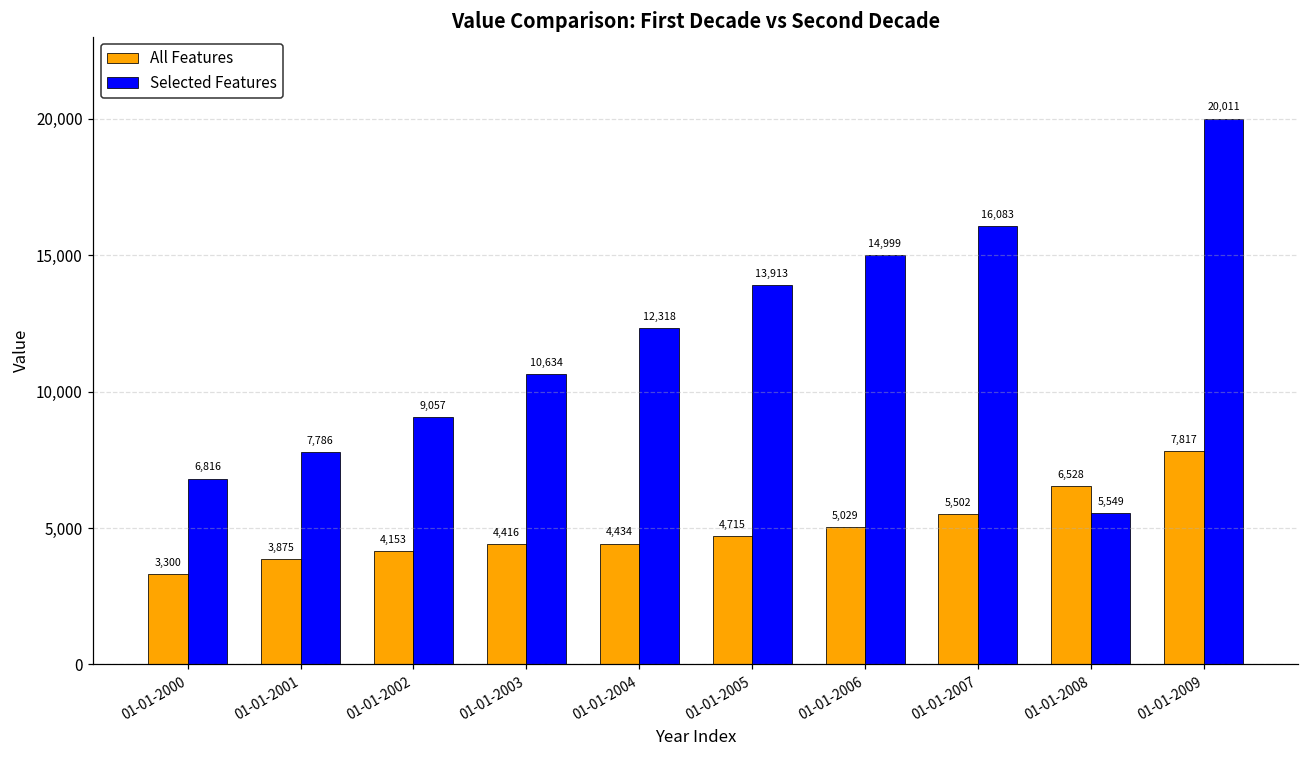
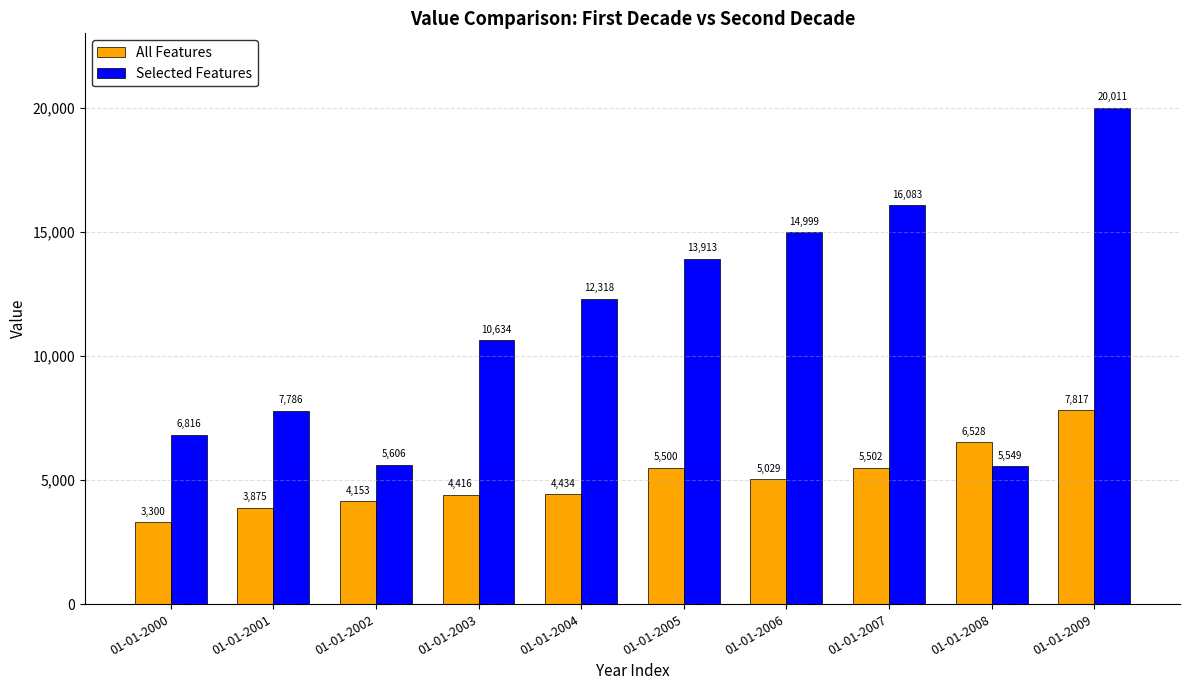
  {
    "All Features": {
      "01-01-2000": "3,300",
      "01-01-2001": "3,875",
      "01-01-2002": "4,153",
      "01-01-2003": "4,416",
      "01-01-2004": "4,434",
-     "01-01-2005": "4,715",
+     "01-01-2005": "5,500",
      "01-01-2006": "5,029",
      "01-01-2007": "5,502",
      "01-01-2008": "6,528",
      "01-01-2009": "7,817"
    },
    "Selected Features": {
      "01-01-2000": "6,816",
      "01-01-2001": "7,786",
-     "01-01-2002": "9,057",
+     "01-01-2002": "5,606",
      "01-01-2003": "10,634",
      "01-01-2004": "12,318",
      "01-01-2005": "13,913",
      "01-01-2006": "14,999",
      "01-01-2007": "16,083",
      "01-01-2008": "5,549",
      "01-01-2009": "20,011"
    }
  }
